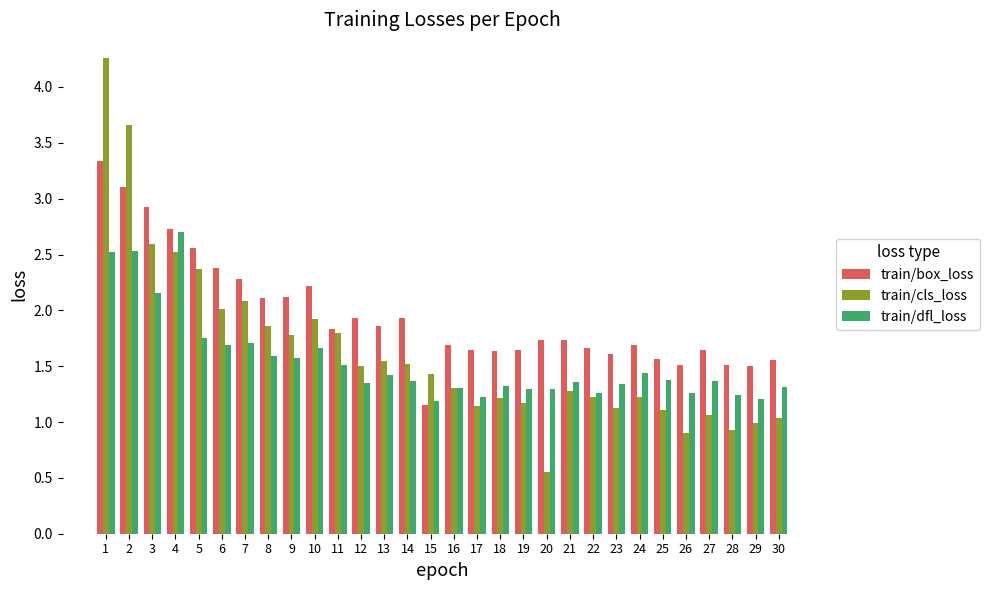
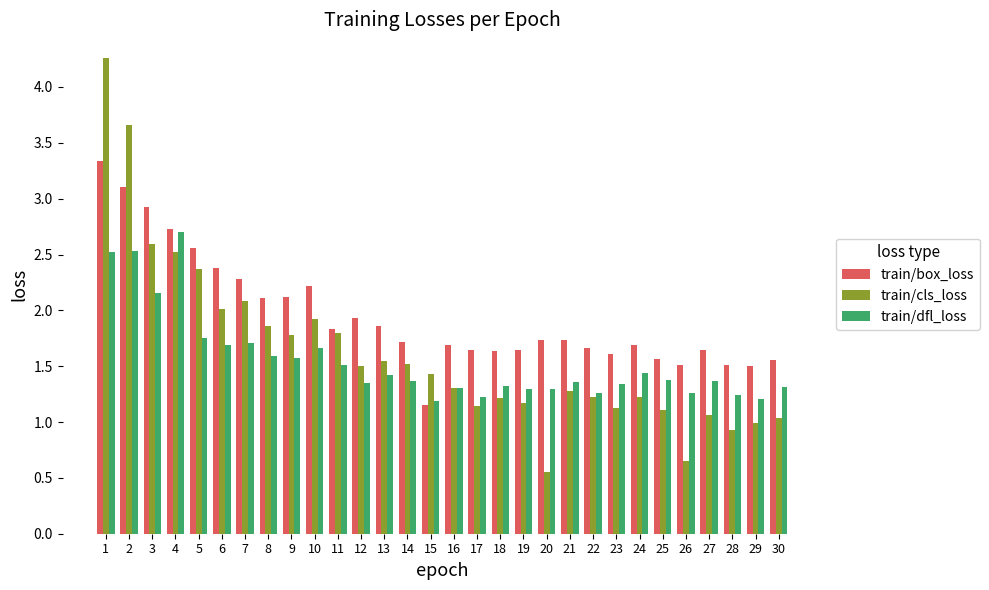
  {
    "train/box_loss": {
      "1": 3.34,
      "2": 3.11,
      "3": 2.93,
      "4": 2.73,
      "5": 2.56,
      "6": 2.38,
      "7": 2.28,
      "8": 2.11,
      "9": 2.12,
      "10": 2.22,
      "11": 1.83,
      "12": 1.93,
      "13": 1.86,
-     "14": 1.93,
+     "14": 1.72,
      "15": 1.15,
      "16": 1.69,
      "17": 1.64,
      "18": 1.64,
      "19": 1.65,
      "20": 1.73,
      "21": 1.73,
      "22": 1.66,
      "23": 1.61,
      "24": 1.69,
      "25": 1.56,
      "26": 1.51,
      "27": 1.65,
      "28": 1.51,
      "29": 1.50,
      "30": 1.56
    },
    "train/cls_loss": {
      "1": 4.26,
      "2": 3.66,
      "3": 2.60,
      "4": 2.53,
      "5": 2.37,
      "6": 2.01,
      "7": 2.08,
      "8": 1.86,
      "9": 1.78,
      "10": 1.92,
      "11": 1.80,
      "12": 1.51,
      "13": 1.55,
      "14": 1.52,
      "15": 1.43,
      "16": 1.31,
      "17": 1.14,
      "18": 1.22,
      "19": 1.17,
      "20": 0.56,
      "21": 1.28,
      "22": 1.22,
      "23": 1.13,
      "24": 1.23,
      "25": 1.11,
-     "26": 0.90,
+     "26": 0.65,
      "27": 1.06,
      "28": 0.93,
      "29": 0.99,
      "30": 1.03
    },
    "train/dfl_loss": {
      "1": 2.52,
      "2": 2.54,
      "3": 2.16,
      "4": 2.70,
      "5": 1.76,
      "6": 1.69,
      "7": 1.71,
      "8": 1.59,
      "9": 1.57,
      "10": 1.66,
      "11": 1.51,
      "12": 1.35,
      "13": 1.42,
      "14": 1.37,
      "15": 1.19,
      "16": 1.30,
      "17": 1.22,
      "18": 1.33,
      "19": 1.29,
      "20": 1.30,
      "21": 1.36,
      "22": 1.26,
      "23": 1.34,
      "24": 1.44,
      "25": 1.38,
      "26": 1.26,
      "27": 1.37,
      "28": 1.25,
      "29": 1.21,
      "30": 1.31
    }
  }
